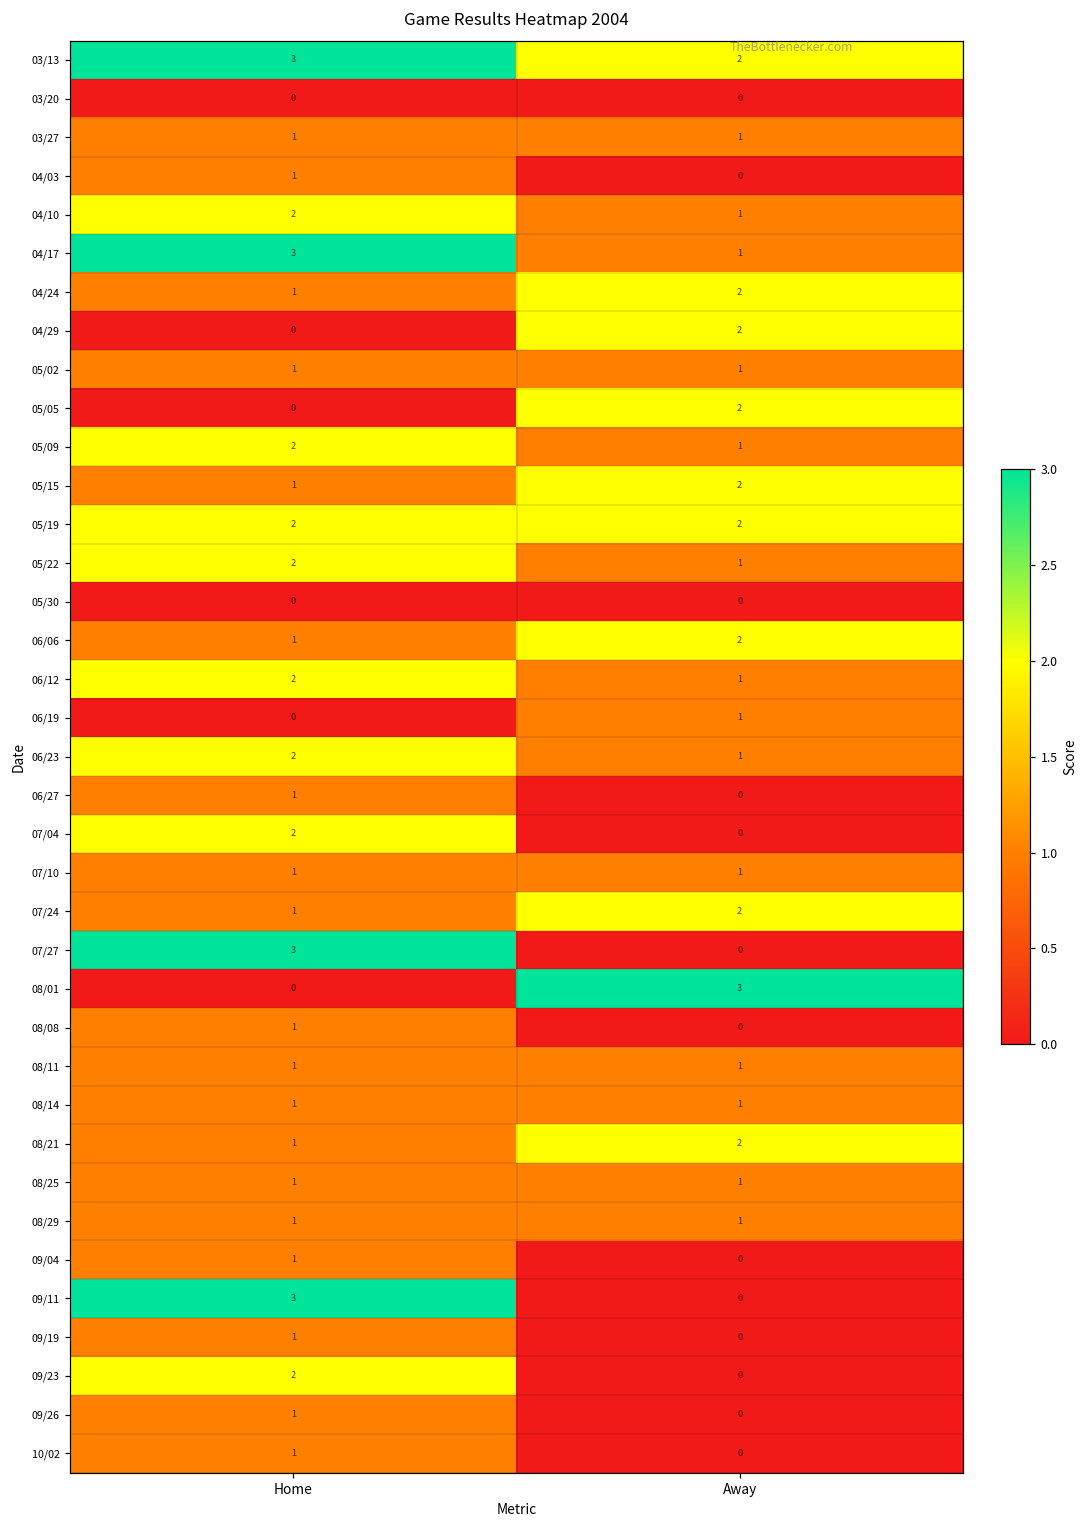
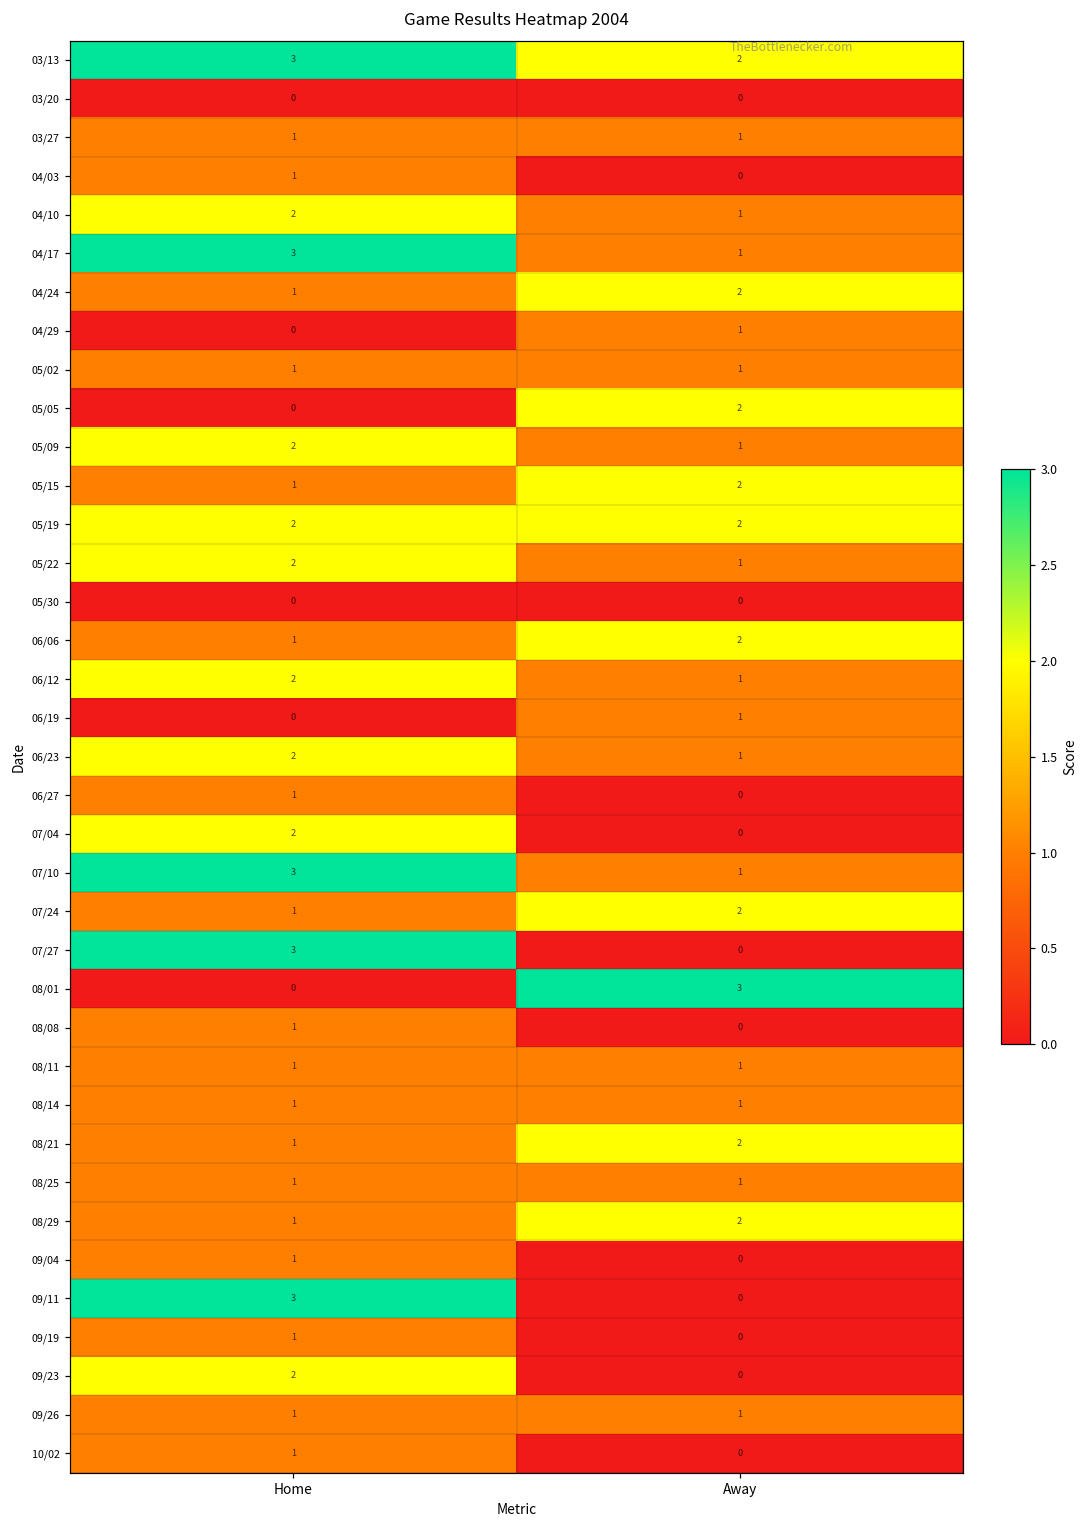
  {
    "03/13": {
      "Home": 3,
      "Away": 2
    },
    "03/20": {
      "Home": 0,
      "Away": 0
    },
    "03/27": {
      "Home": 1,
      "Away": 1
    },
    "04/03": {
      "Home": 1,
      "Away": 0
    },
    "04/10": {
      "Home": 2,
      "Away": 1
    },
    "04/17": {
      "Home": 3,
      "Away": 1
    },
    "04/24": {
      "Home": 1,
      "Away": 2
    },
    "04/29": {
      "Home": 0,
-     "Away": 2
+     "Away": 1
    },
    "05/02": {
      "Home": 1,
      "Away": 1
    },
    "05/05": {
      "Home": 0,
      "Away": 2
    },
    "05/09": {
      "Home": 2,
      "Away": 1
    },
    "05/15": {
      "Home": 1,
      "Away": 2
    },
    "05/19": {
      "Home": 2,
      "Away": 2
    },
    "05/22": {
      "Home": 2,
      "Away": 1
    },
    "05/30": {
      "Home": 0,
      "Away": 0
    },
    "06/06": {
      "Home": 1,
      "Away": 2
    },
    "06/12": {
      "Home": 2,
      "Away": 1
    },
    "06/19": {
      "Home": 0,
      "Away": 1
    },
    "06/23": {
      "Home": 2,
      "Away": 1
    },
    "06/27": {
      "Home": 1,
      "Away": 0
    },
    "07/04": {
      "Home": 2,
      "Away": 0
    },
    "07/10": {
-     "Home": 1,
+     "Home": 3,
      "Away": 1
    },
    "07/24": {
      "Home": 1,
      "Away": 2
    },
    "07/27": {
      "Home": 3,
      "Away": 0
    },
    "08/01": {
      "Home": 0,
      "Away": 3
    },
    "08/08": {
      "Home": 1,
      "Away": 0
    },
    "08/11": {
      "Home": 1,
      "Away": 1
    },
    "08/14": {
      "Home": 1,
      "Away": 1
    },
    "08/21": {
      "Home": 1,
      "Away": 2
    },
    "08/25": {
      "Home": 1,
      "Away": 1
    },
    "08/29": {
      "Home": 1,
-     "Away": 1
+     "Away": 2
    },
    "09/04": {
      "Home": 1,
      "Away": 0
    },
    "09/11": {
      "Home": 3,
      "Away": 0
    },
    "09/19": {
      "Home": 1,
      "Away": 0
    },
    "09/23": {
      "Home": 2,
      "Away": 0
    },
    "09/26": {
      "Home": 1,
-     "Away": 0
+     "Away": 1
    },
    "10/02": {
      "Home": 1,
      "Away": 0
    }
  }
